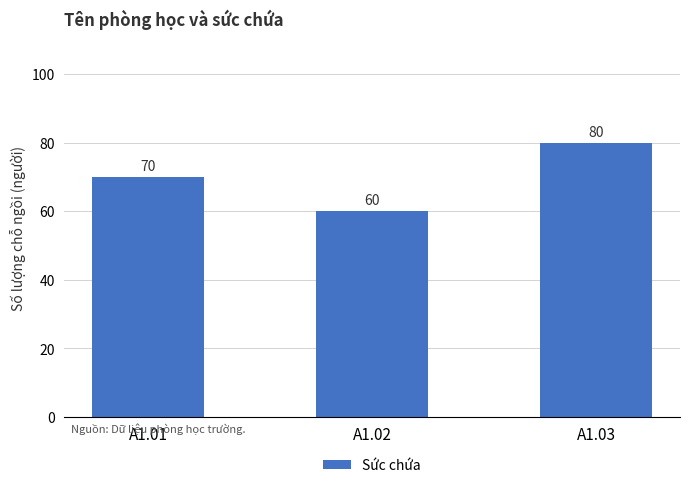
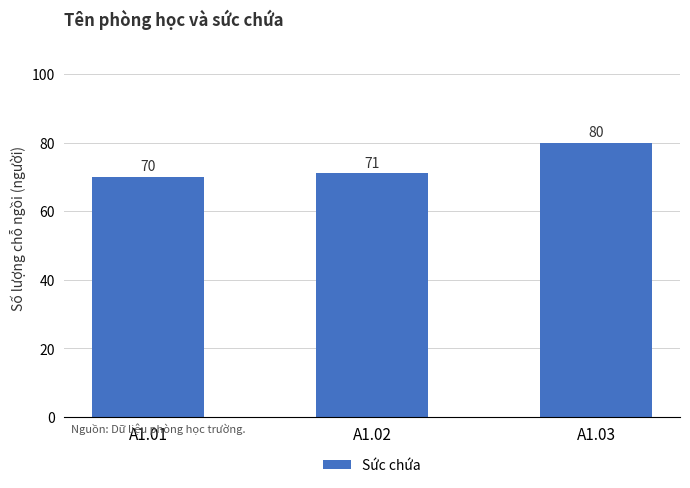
  {
    "A1.01": 70,
-   "A1.02": 60,
+   "A1.02": 71,
    "A1.03": 80
  }
